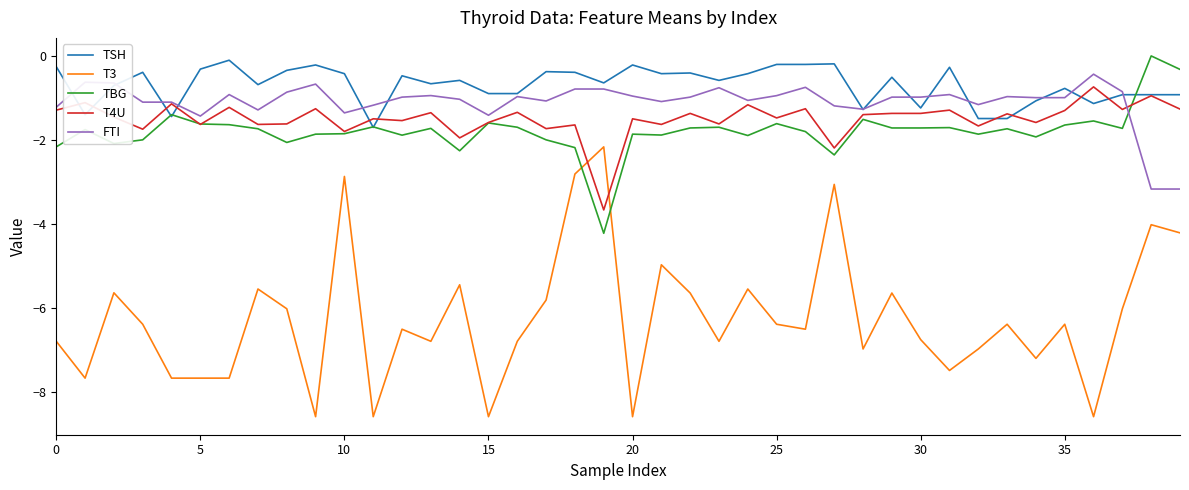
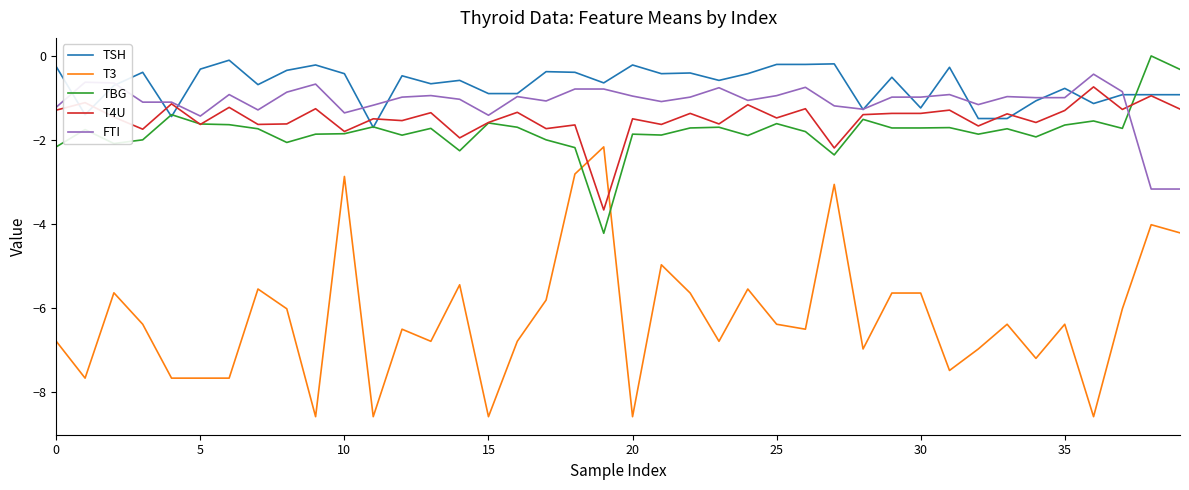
  {
    "TSH": {
      "0": -0.3,
      "5": -0.3,
      "10": -0.4,
      "15": -0.9,
      "20": -0.2,
      "25": -0.2,
      "30": -1.2,
      "35": -0.8
    },
    "T3": {
      "0": -6.8,
      "5": -7.7,
      "10": -2.9,
      "15": -8.6,
      "20": -8.6,
      "25": -6.4,
-     "30": -6.7,
+     "30": -5.6,
      "35": -6.4
    },
    "TBG": {
      "0": -2.2,
      "20": -1.9,
      "25": -1.6,
      "30": -1.7,
      "35": -1.6
    },
    "T4U": {
      "0": -1.3,
      "20": -1.5,
      "25": -1.5,
      "30": -1.4,
      "35": -1.3
    },
    "FTI": {
      "0": -1.2,
      "5": -1.4,
      "10": -1.4,
      "15": -1.4,
      "20": -1.0,
      "25": -0.9,
      "30": -1.0,
      "35": -1.0
    }
  }
